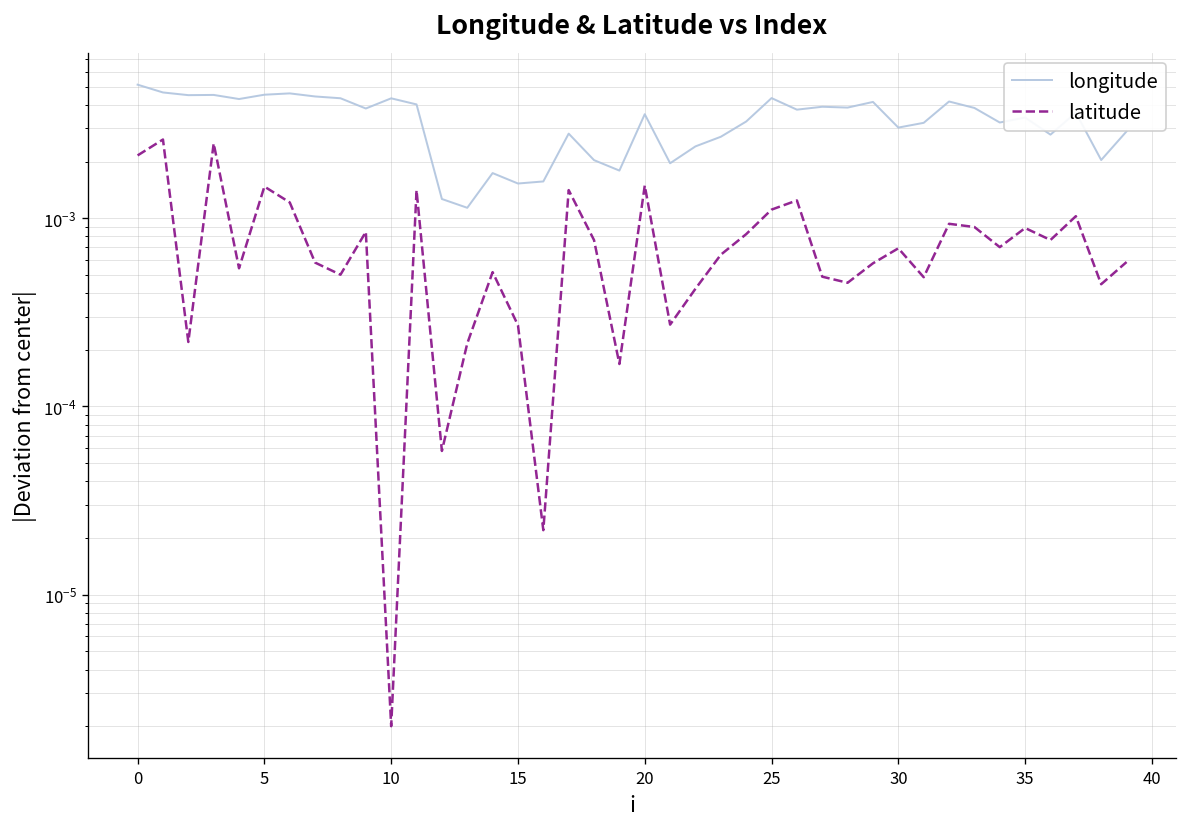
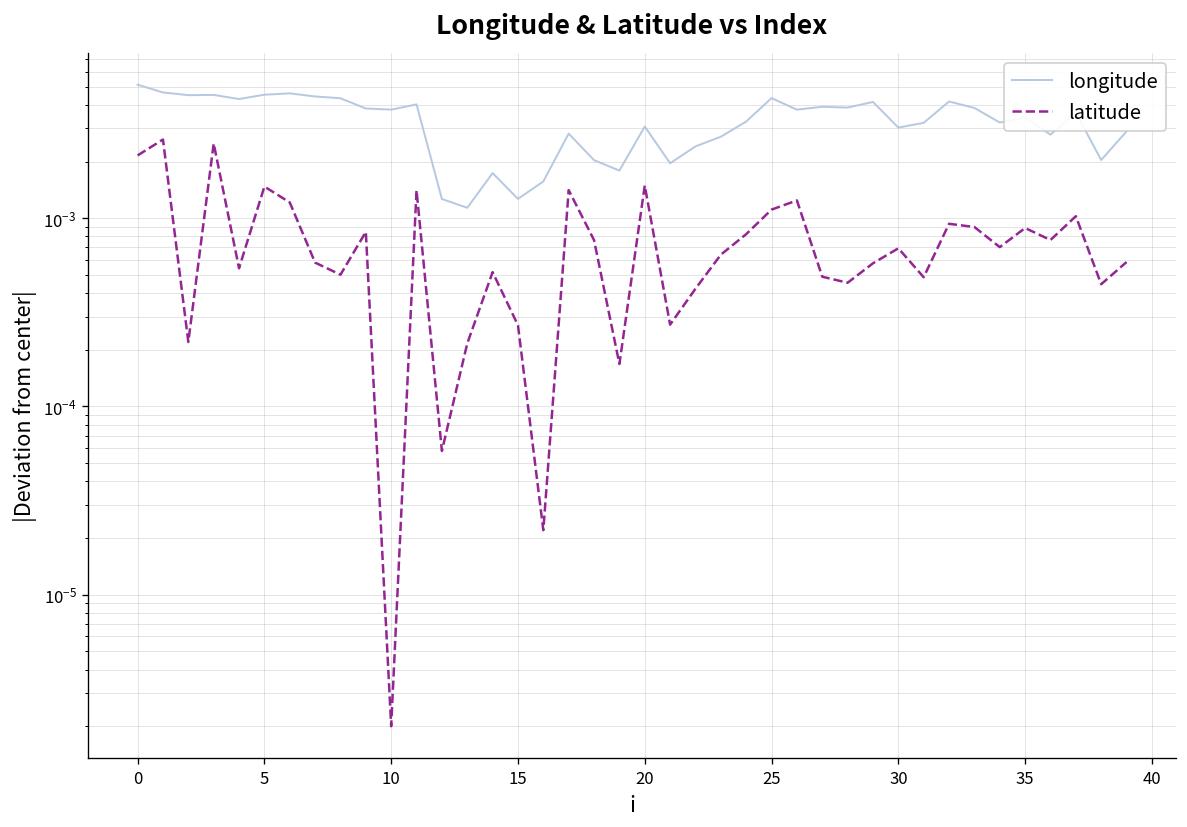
  {
    "longitude": {
      "0": 0.0051,
      "5": 0.0045,
-     "10": 0.0043,
-     "15": 0.0015,
-     "20": 0.0036,
+     "10": 0.0038,
+     "15": 0.0013,
+     "20": 0.0031,
      "25": 0.0043,
      "30": 0.0030
    },
    "latitude": {
      "0": 0.0022,
      "5": 0.0015,
      "10": 0.0000020,
      "15": 0.00027,
      "20": 0.0015,
      "25": 0.0011,
      "30": 0.0007,
      "35": 0.0009
    }
  }
